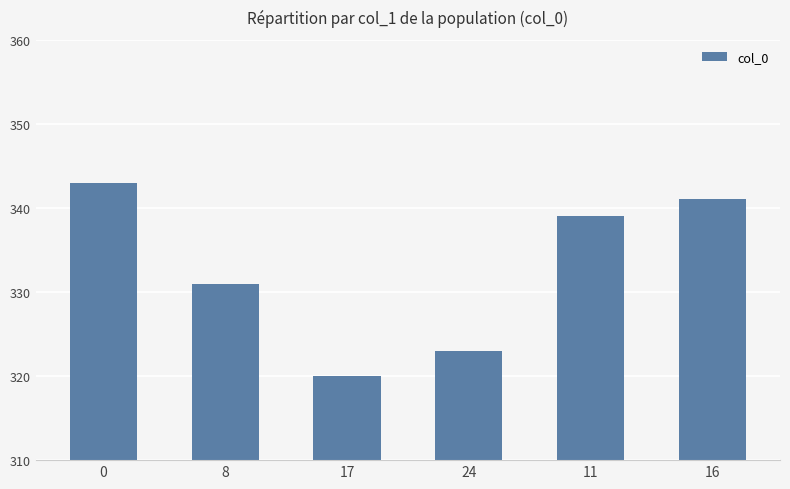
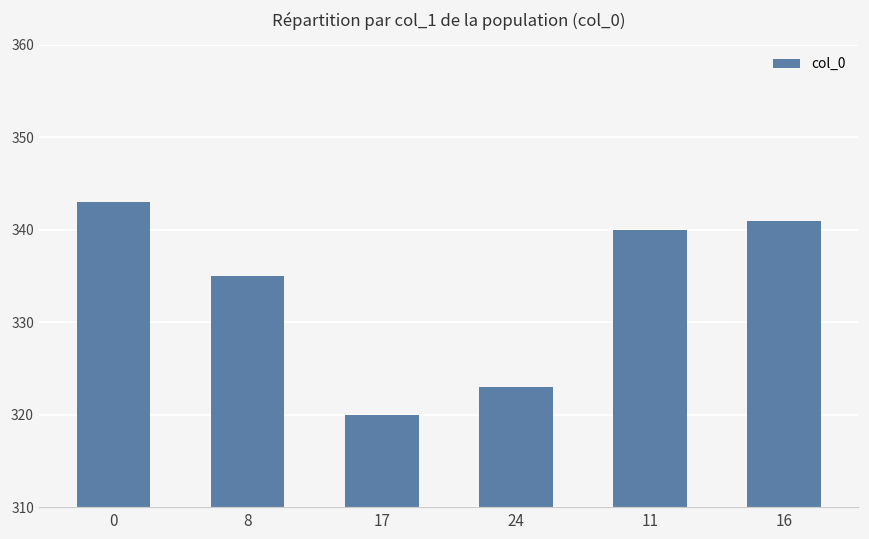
  {
    "0": 343,
-   "8": 331,
+   "8": 335,
    "17": 320,
    "24": 323,
-   "11": 339,
+   "11": 340,
    "16": 341
  }
